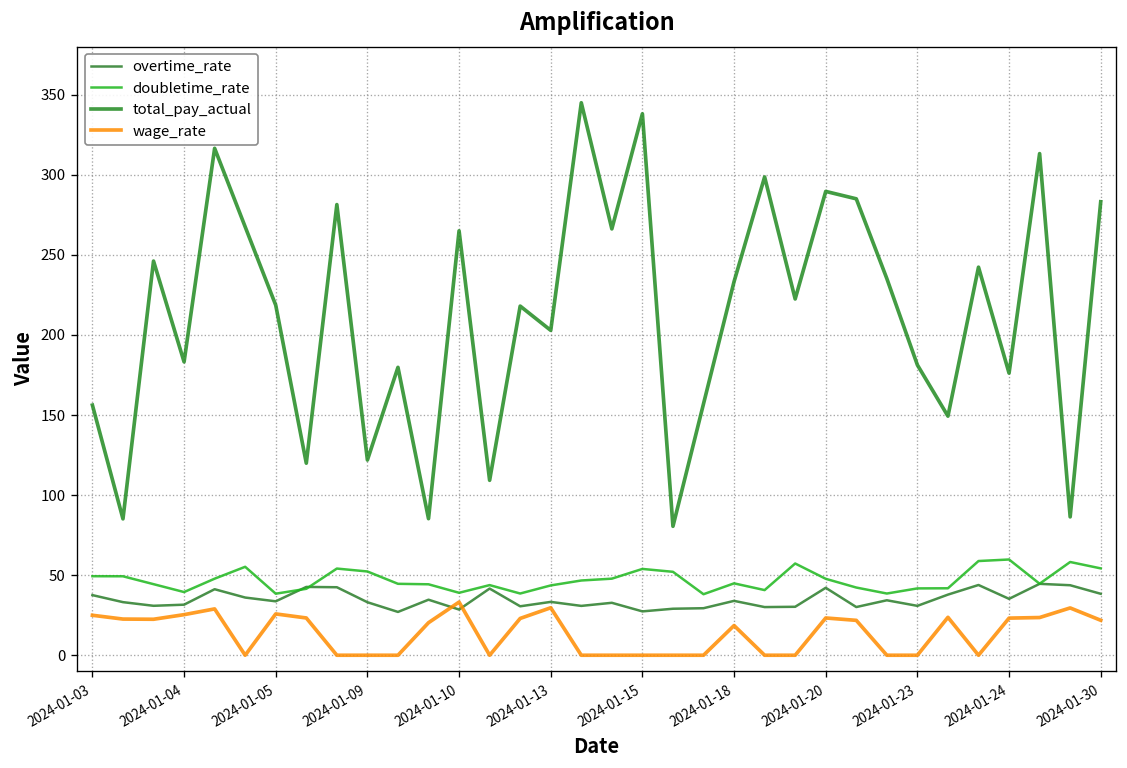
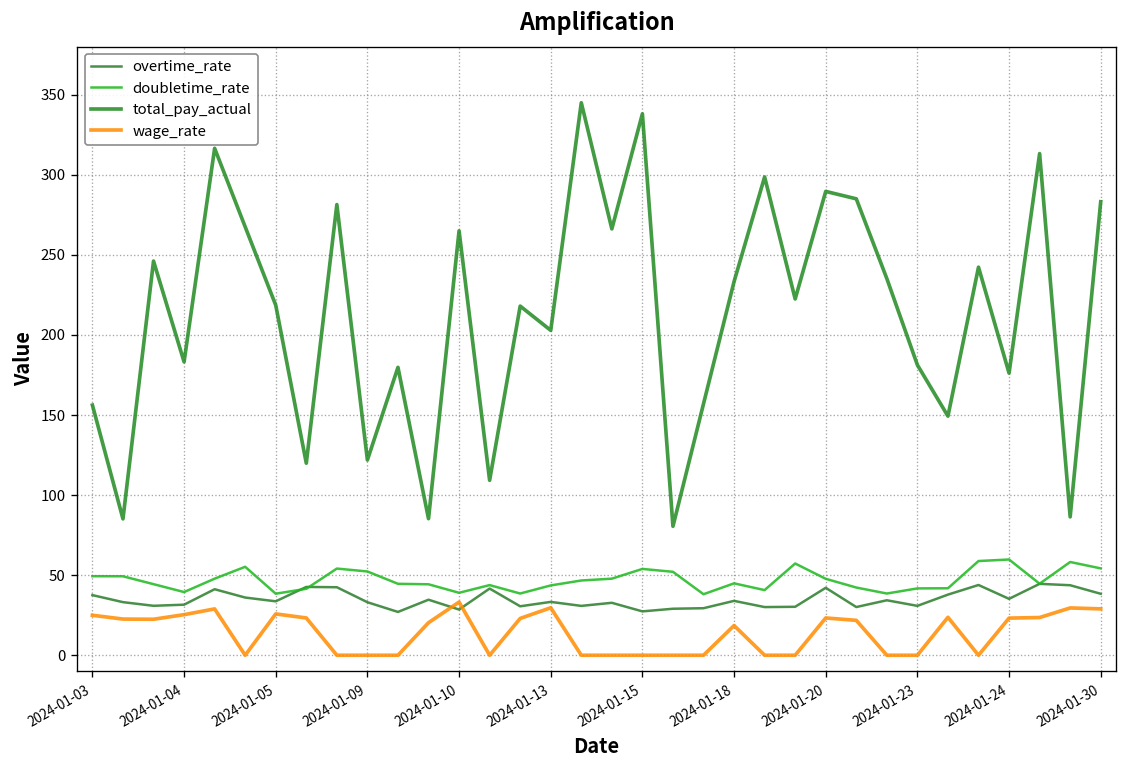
  {
    "wage_rate": {
      "2024-01-10": 33,
      "2024-01-15": 0,
      "2024-01-20": 23,
-     "2024-01-30": 22
+     "2024-01-30": 29
    }
  }
